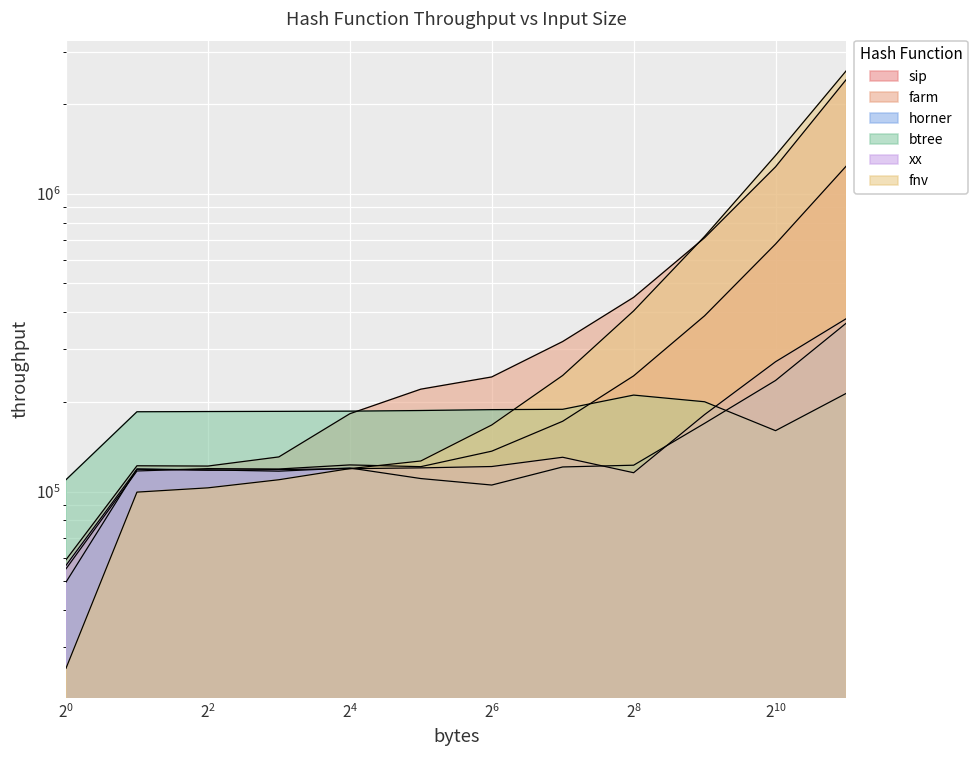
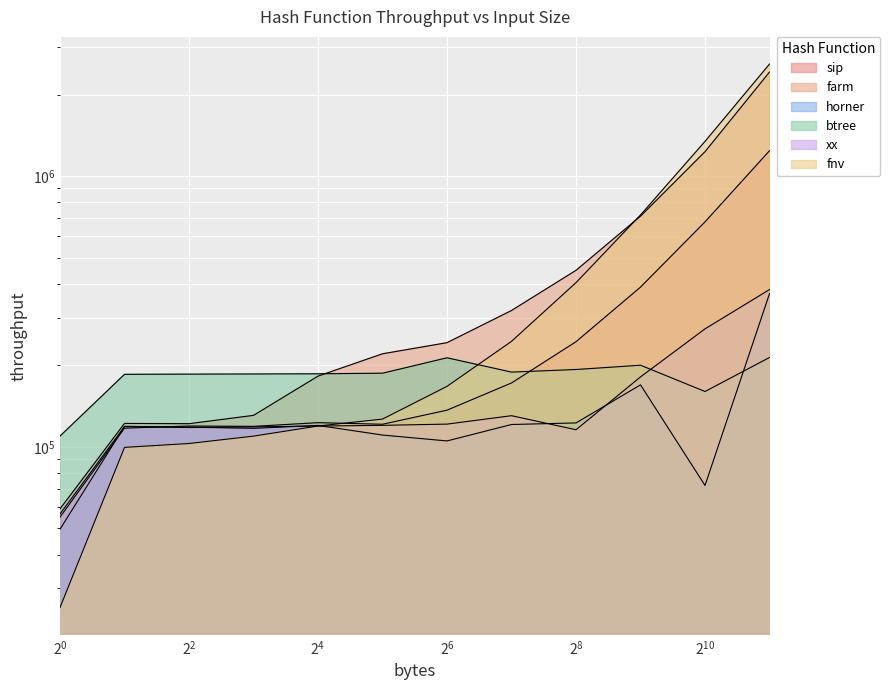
  {
    "horner": {
      "2^0": 50000,
      "2^6": 105000,
      "2^8": 120000,
-     "2^10": 240000
+     "2^10": 72000
    },
    "btree": {
      "2^0": 110000,
      "2^2": 190000,
-     "2^6": 190000,
-     "2^8": 210000,
+     "2^6": 210000,
+     "2^8": 190000,
      "2^10": 160000
    },
    "xx": {
      "2^0": 57000,
      "2^6": 120000,
      "2^8": 116000,
      "2^10": 270000
    }
  }
